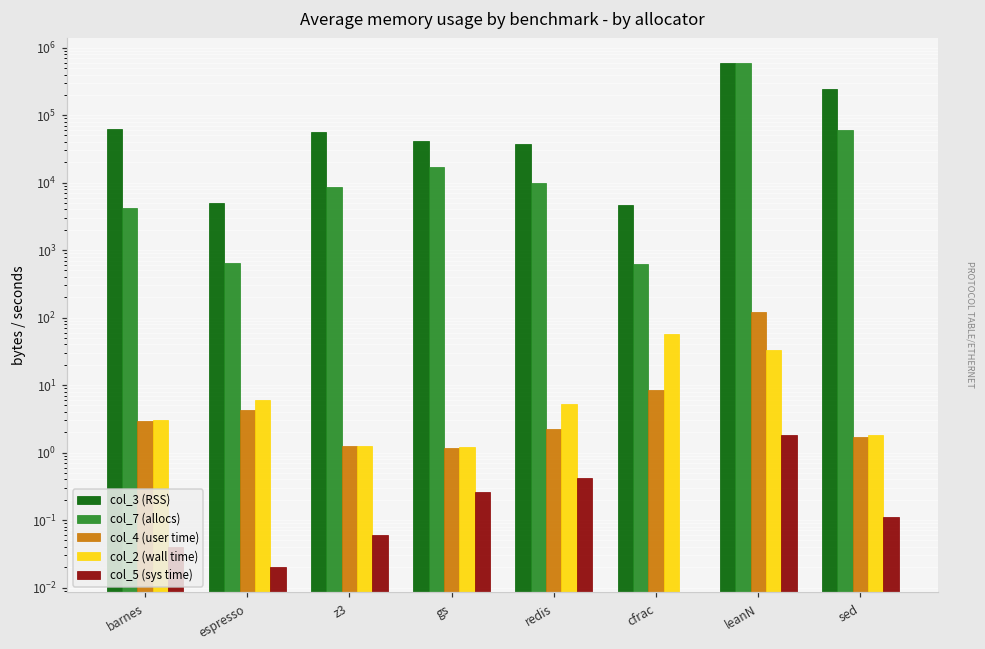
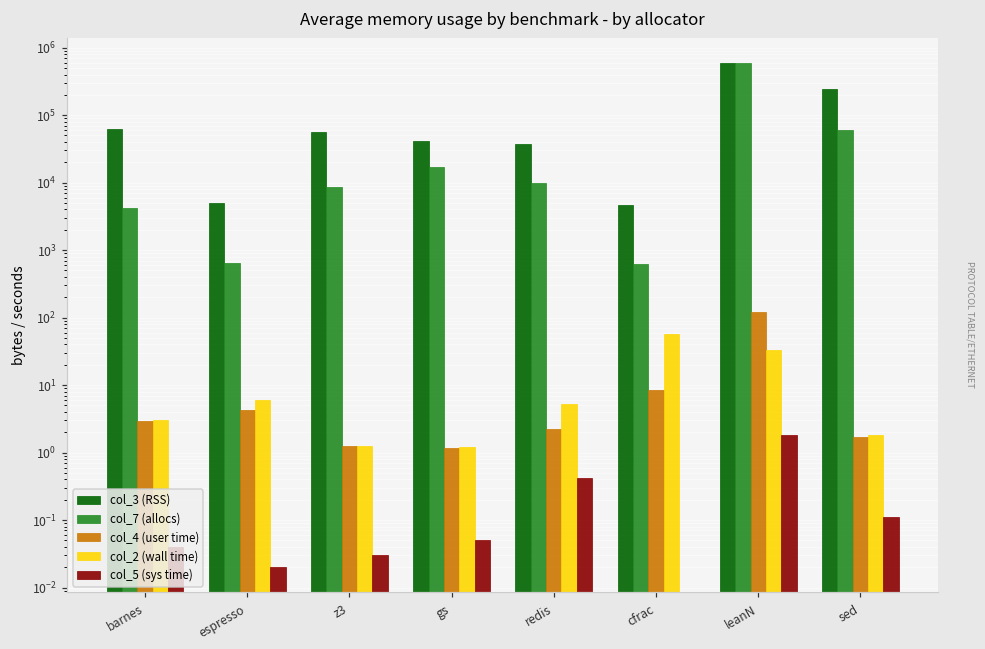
  {
    "col_3 (RSS)": {
      "barnes": 60000,
      "espresso": 5000,
      "z3": 60000,
      "gs": 40000,
      "redis": 40000,
      "cfrac": 5000,
      "leanN": 600000,
      "sed": 250000
    },
    "col_7 (allocs)": {
      "barnes": 4000,
      "espresso": 600,
      "z3": 9000,
      "gs": 17000,
      "redis": 10000,
      "cfrac": 600,
      "leanN": 600000,
      "sed": 60000
    },
    "col_4 (user time)": {
      "barnes": 3,
      "espresso": 4,
      "z3": 1.2,
      "gs": 1.2,
      "redis": 2.2,
      "cfrac": 8,
      "leanN": 120,
      "sed": 1.7
    },
    "col_2 (wall time)": {
      "barnes": 3,
      "espresso": 6,
      "z3": 1.3,
      "gs": 1.2,
      "redis": 5,
      "cfrac": 60,
      "leanN": 30,
      "sed": 1.8
    },
    "col_5 (sys time)": {
      "espresso": 0.02,
-     "z3": 0.06,
-     "gs": 0.26,
+     "z3": 0.03,
+     "gs": 0.05,
      "redis": 0.4,
      "leanN": 1.8,
      "sed": 0.11
    }
  }
